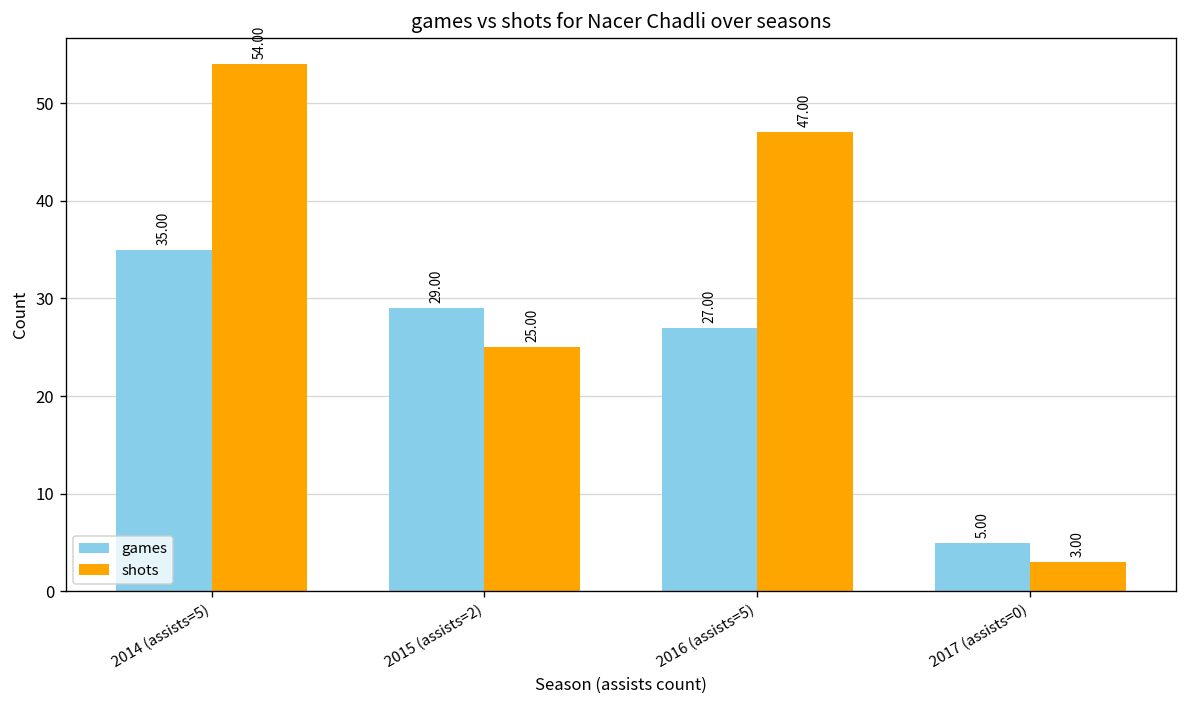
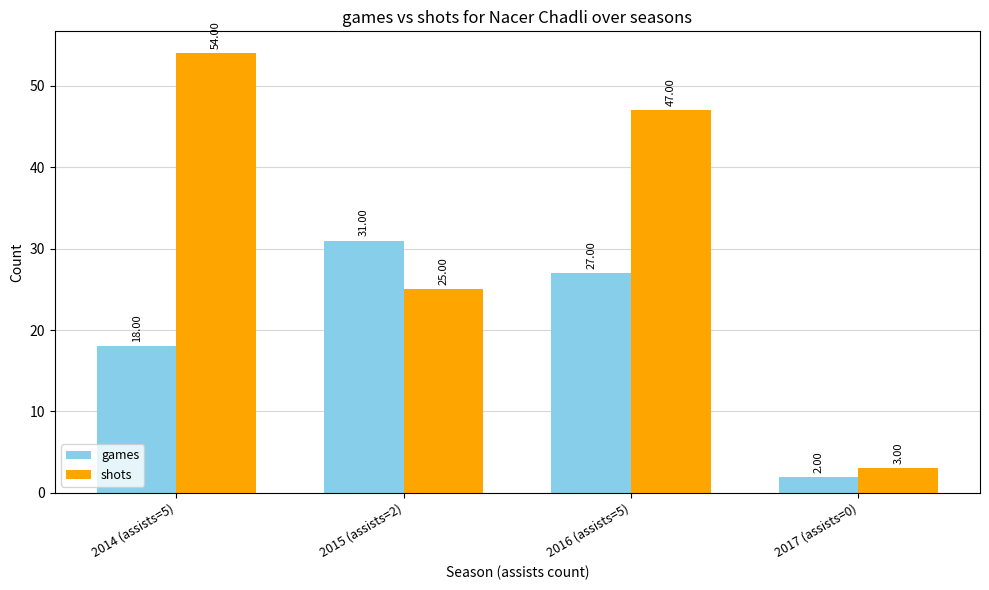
  {
    "games": {
-     "2014 (assists=5)": 35.00,
-     "2015 (assists=2)": 29.00,
+     "2014 (assists=5)": 18.00,
+     "2015 (assists=2)": 31.00,
      "2016 (assists=5)": 27.00,
-     "2017 (assists=0)": 5.00
+     "2017 (assists=0)": 2.00
    },
    "shots": {
      "2014 (assists=5)": 54.00,
      "2015 (assists=2)": 25.00,
      "2016 (assists=5)": 47.00,
      "2017 (assists=0)": 3.00
    }
  }
